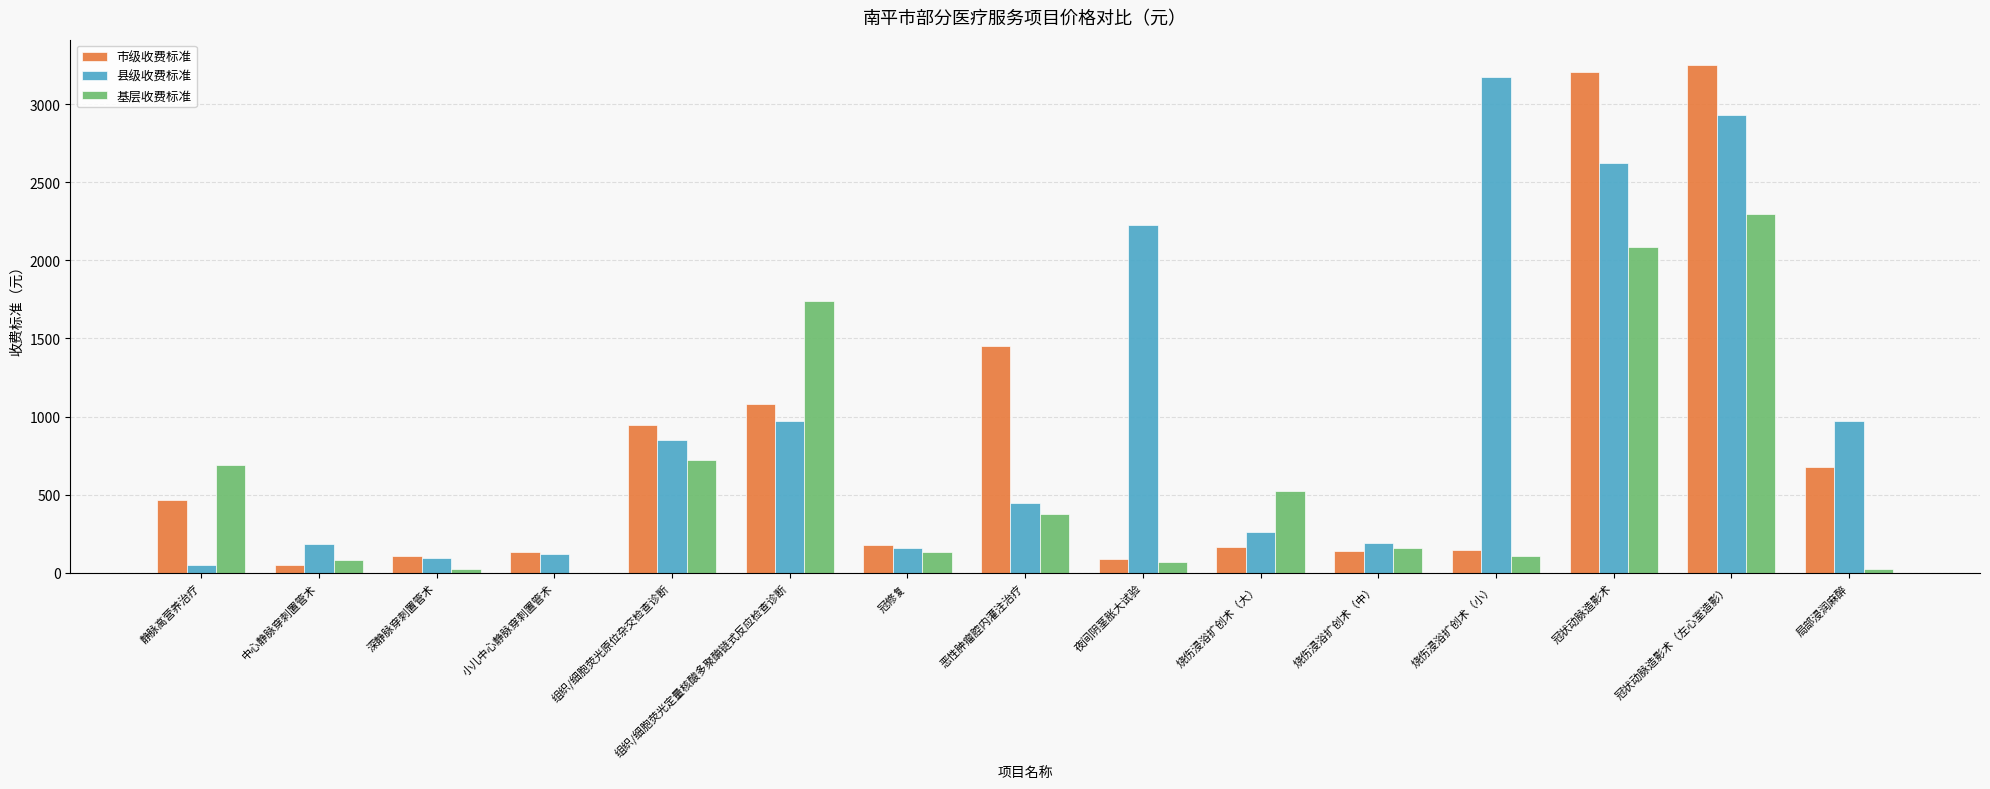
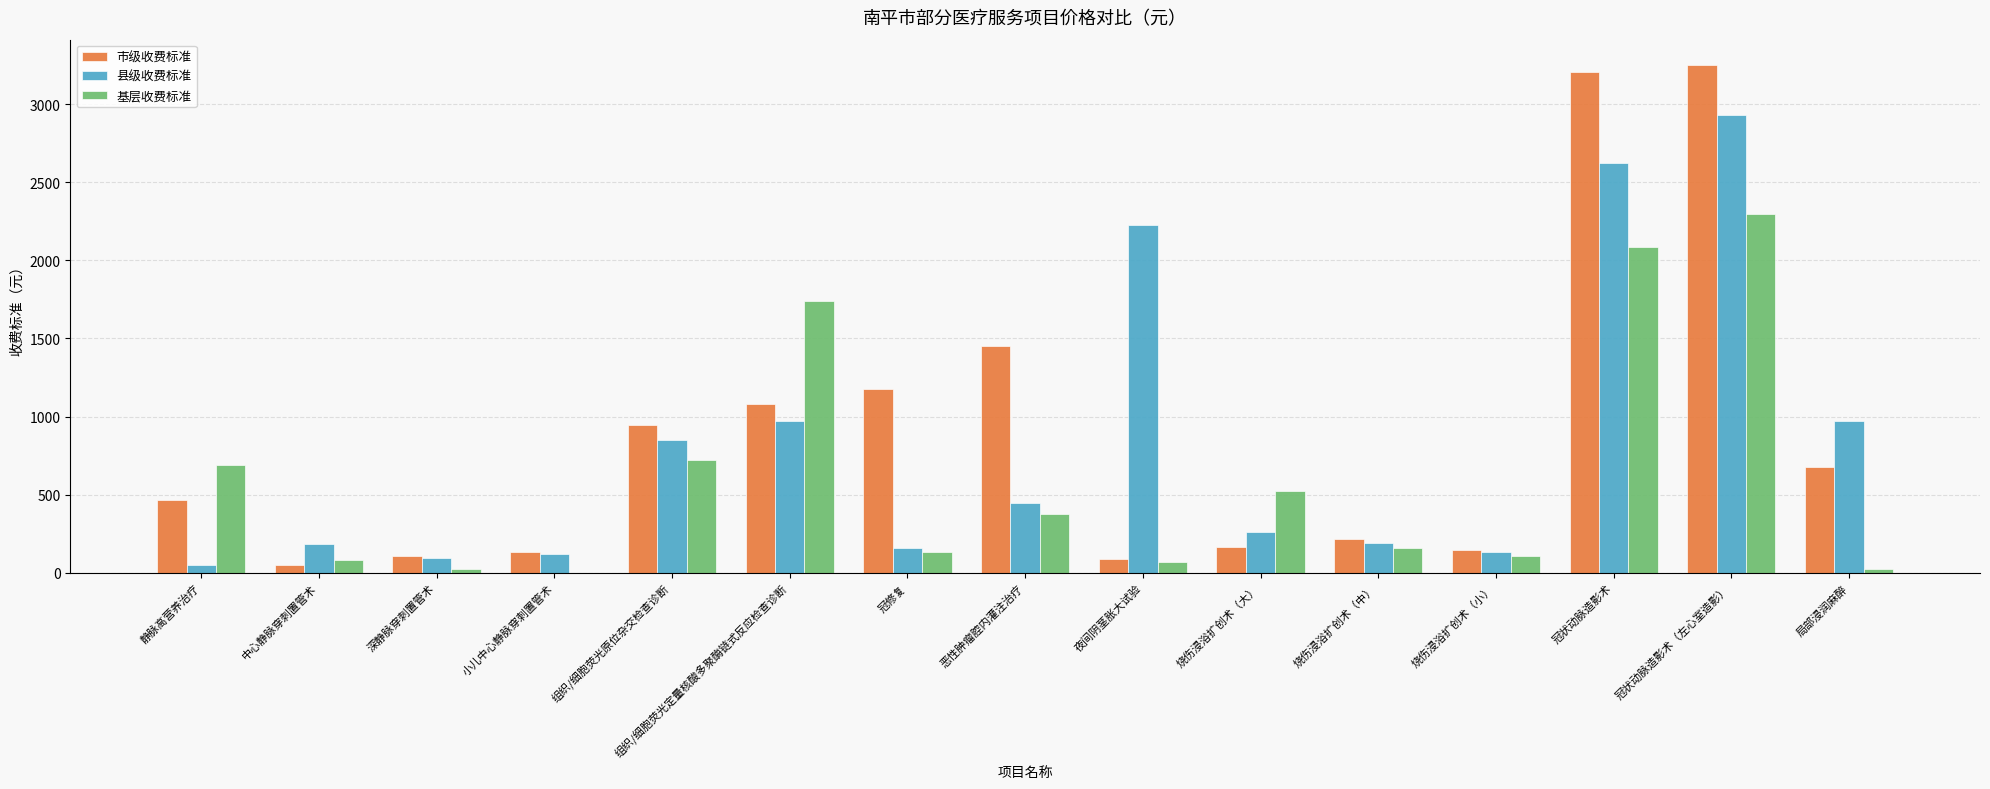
  {
    "市级收费标准": {
      "静脉高营养治疗": 470,
      "中心静脉穿刺置管术": 50,
      "深静脉穿刺置管术": 110,
      "小儿中心静脉穿刺置管术": 140,
      "组织/细胞荧光原位杂交检查诊断": 950,
      "组织/细胞荧光定量核酸多聚酶链式反应检查诊断": 1080,
-     "冠修复": 180,
+     "冠修复": 1170,
      "恶性肿瘤腔内灌注治疗": 1450,
      "夜间阴茎胀大试验": 90,
      "烧伤浸浴扩创术（大）": 160,
-     "烧伤浸浴扩创术（中）": 140,
+     "烧伤浸浴扩创术（中）": 220,
      "烧伤浸浴扩创术（小）": 150,
      "冠状动脉造影术": 3210,
      "冠状动脉造影术（左心室造影）": 3250,
      "局部浸润麻醉": 680
    },
    "县级收费标准": {
      "静脉高营养治疗": 50,
      "中心静脉穿刺置管术": 180,
      "深静脉穿刺置管术": 90,
      "小儿中心静脉穿刺置管术": 120,
      "组织/细胞荧光原位杂交检查诊断": 850,
      "组织/细胞荧光定量核酸多聚酶链式反应检查诊断": 970,
      "冠修复": 160,
      "恶性肿瘤腔内灌注治疗": 450,
      "夜间阴茎胀大试验": 2220,
      "烧伤浸浴扩创术（大）": 260,
      "烧伤浸浴扩创术（中）": 190,
-     "烧伤浸浴扩创术（小）": 3170,
+     "烧伤浸浴扩创术（小）": 130,
      "冠状动脉造影术": 2620,
      "冠状动脉造影术（左心室造影）": 2930,
      "局部浸润麻醉": 970
    },
    "基层收费标准": {
      "静脉高营养治疗": 690,
      "中心静脉穿刺置管术": 80,
      "深静脉穿刺置管术": 30,
      "小儿中心静脉穿刺置管术": 0,
      "组织/细胞荧光原位杂交检查诊断": 720,
      "组织/细胞荧光定量核酸多聚酶链式反应检查诊断": 1740,
      "冠修复": 140,
      "恶性肿瘤腔内灌注治疗": 380,
      "夜间阴茎胀大试验": 70,
      "烧伤浸浴扩创术（大）": 520,
      "烧伤浸浴扩创术（中）": 160,
      "烧伤浸浴扩创术（小）": 110,
      "冠状动脉造影术": 2090,
      "冠状动脉造影术（左心室造影）": 2300,
      "局部浸润麻醉": 30
    }
  }
